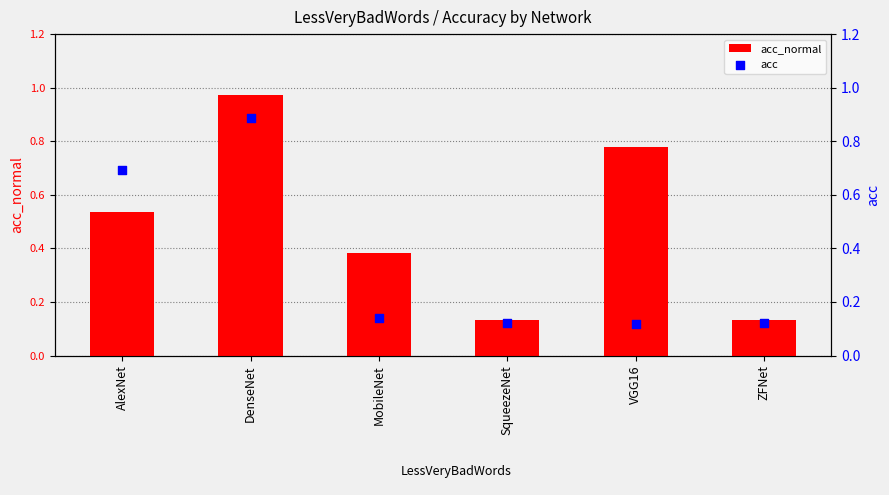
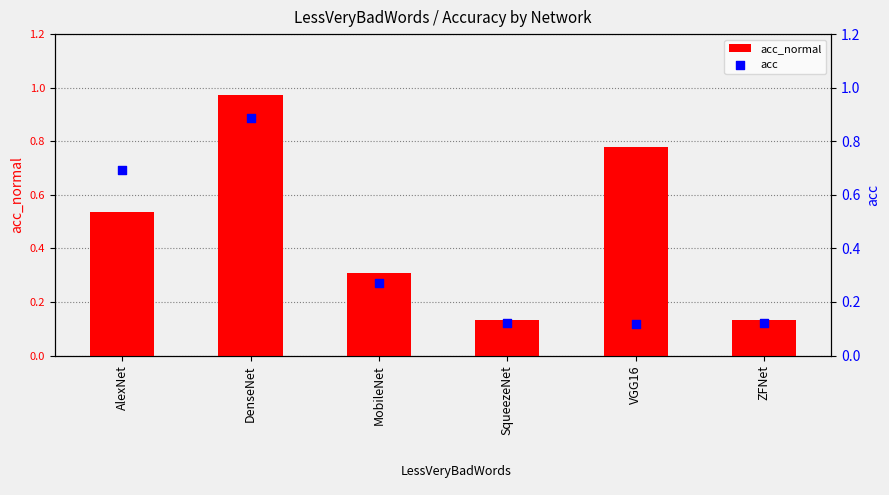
  {
    "acc_normal": {
      "AlexNet": 0.53,
      "DenseNet": 0.97,
-     "MobileNet": 0.38,
+     "MobileNet": 0.31,
      "SqueezeNet": 0.13,
      "VGG16": 0.78,
      "ZFNet": 0.13
    },
    "acc": {
-     "MobileNet": 0.14
+     "MobileNet": 0.27
    }
  }
